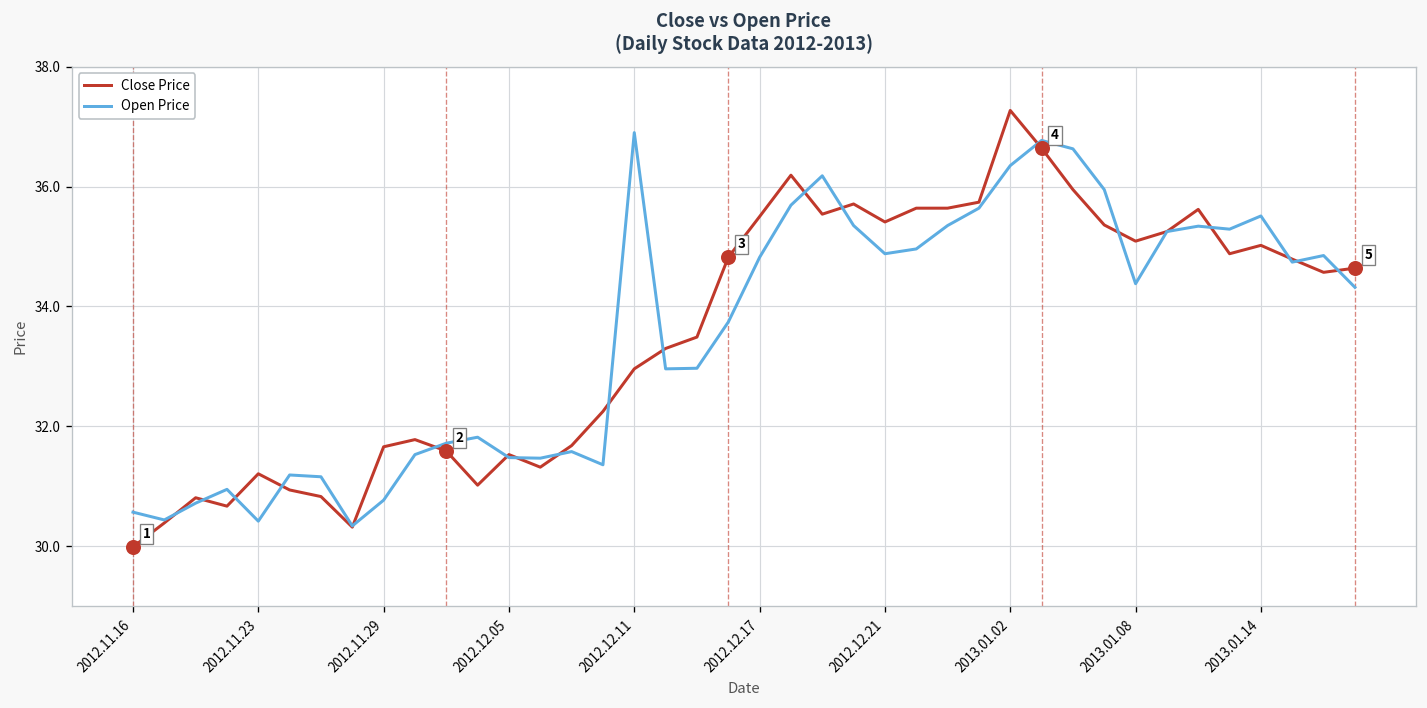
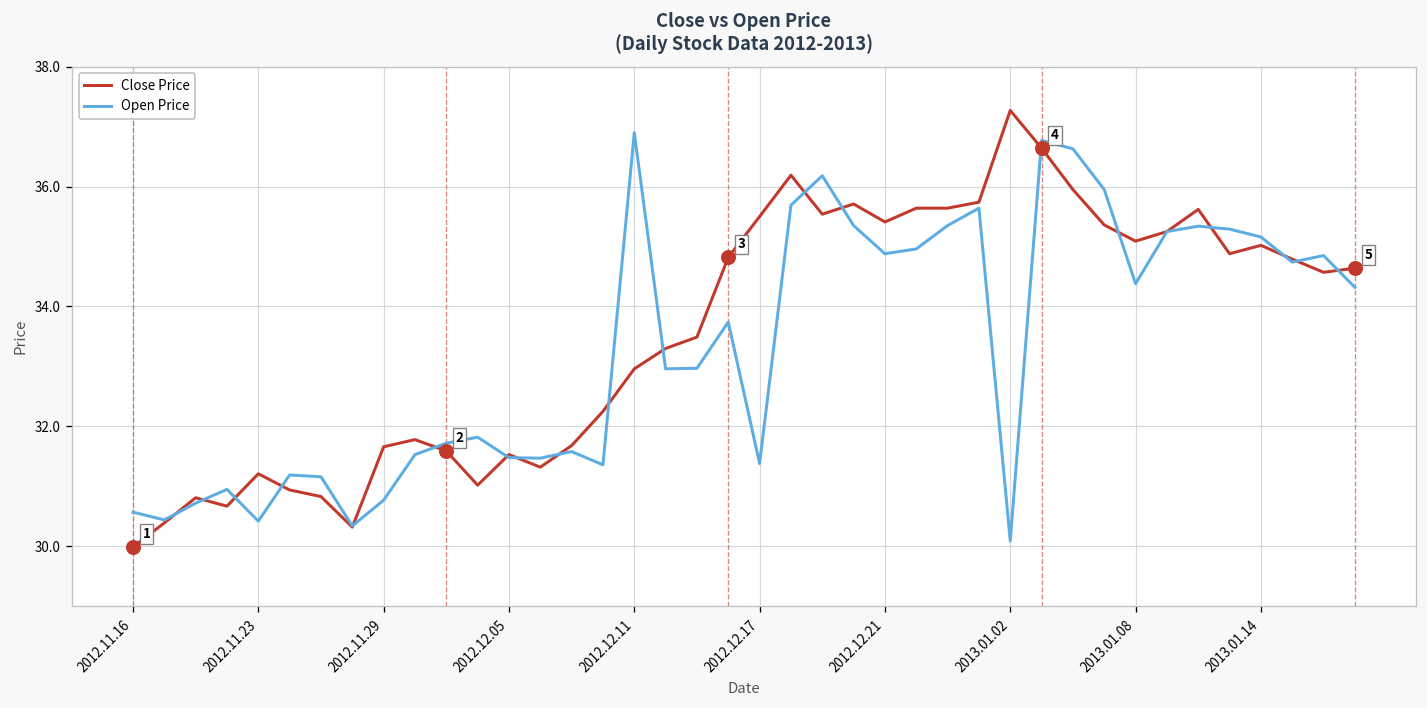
  {
    "Open Price": {
      "2012.11.16": 30.6,
      "2012.11.23": 30.4,
      "2012.11.29": 30.8,
      "2012.12.11": 36.9,
-     "2012.12.17": 34.8,
+     "2012.12.17": 31.4,
      "2012.12.21": 34.9,
-     "2013.01.02": 36.4,
+     "2013.01.02": 30.1,
      "2013.01.08": 34.4,
-     "2013.01.14": 35.5
+     "2013.01.14": 35.2
    }
  }
